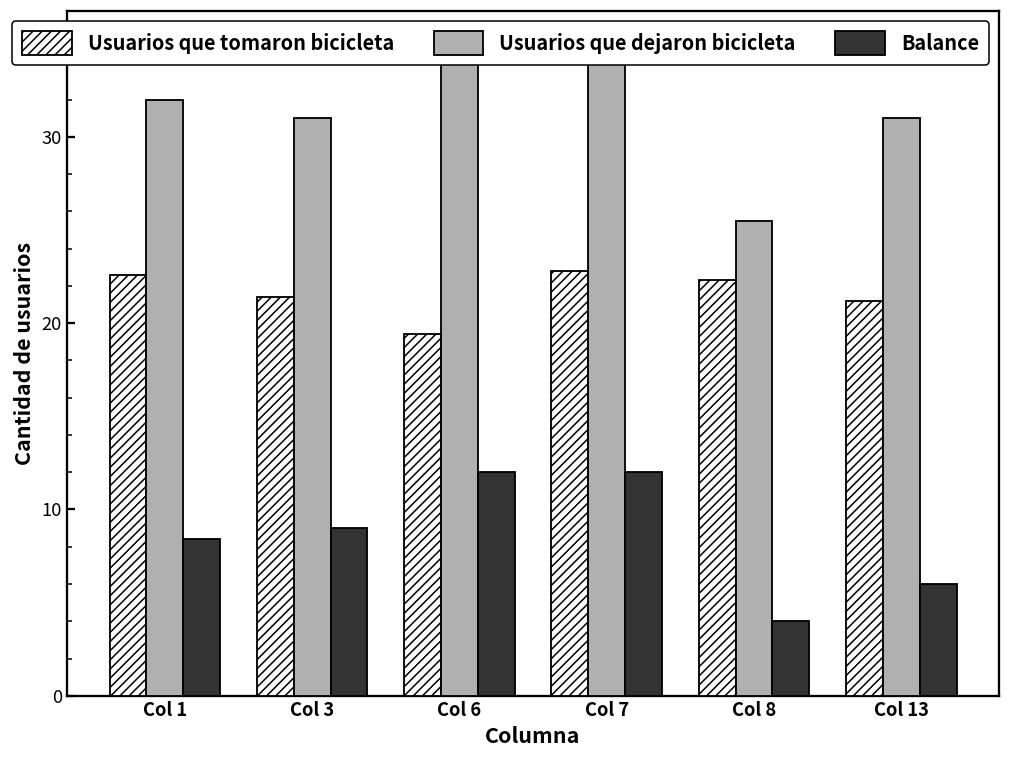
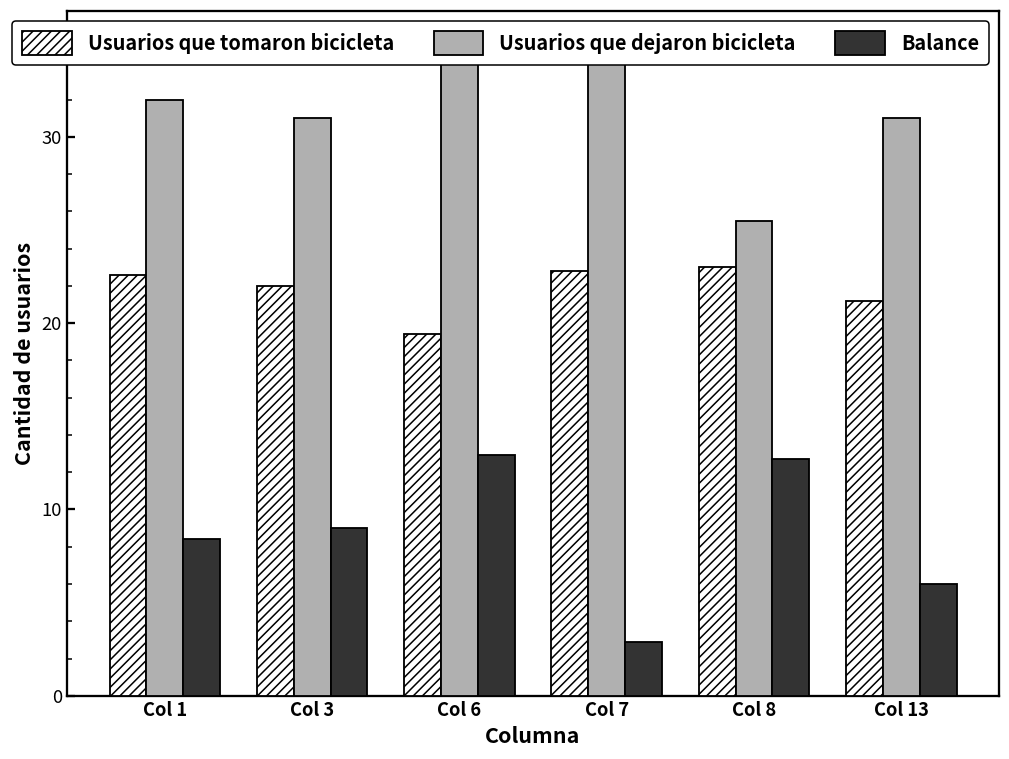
  {
    "Usuarios que tomaron bicicleta": {
      "Col 1": 22.6,
-     "Col 3": 21.4,
+     "Col 3": 22.0,
      "Col 6": 19.4,
      "Col 7": 22.8,
-     "Col 8": 22.3,
+     "Col 8": 23.0,
      "Col 13": 21.2
    },
    "Usuarios que dejaron bicicleta": {
      "Col 1": 32.0,
      "Col 3": 31.0,
      "Col 8": 25.5,
      "Col 13": 31.0
    },
    "Balance": {
      "Col 1": 8.4,
      "Col 3": 9.0,
-     "Col 6": 12.0,
-     "Col 7": 12.0,
-     "Col 8": 4.0,
+     "Col 6": 12.9,
+     "Col 7": 2.9,
+     "Col 8": 12.7,
      "Col 13": 6.0
    }
  }
